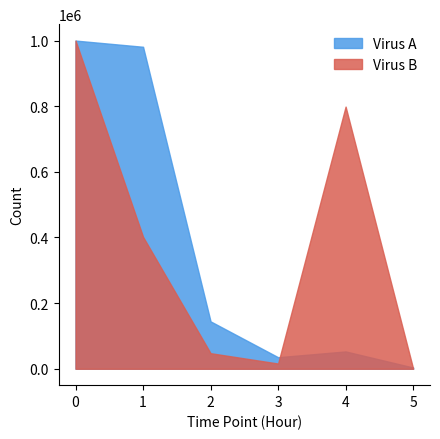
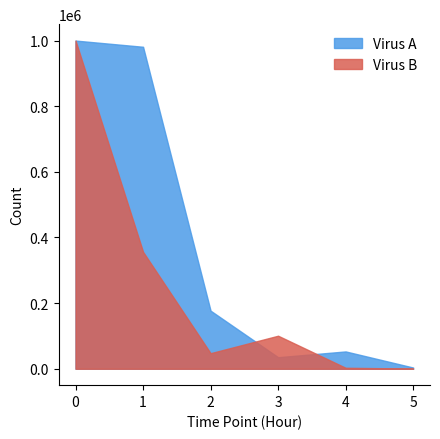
  {
    "Virus A": {
      "1": 980000,
-     "2": 140000,
+     "2": 180000,
      "3": 40000,
      "4": 50000
    },
    "Virus B": {
-     "1": 400000,
+     "1": 360000,
      "2": 50000,
-     "3": 20000,
-     "4": 800000
+     "3": 100000,
+     "4": 0
    }
  }
